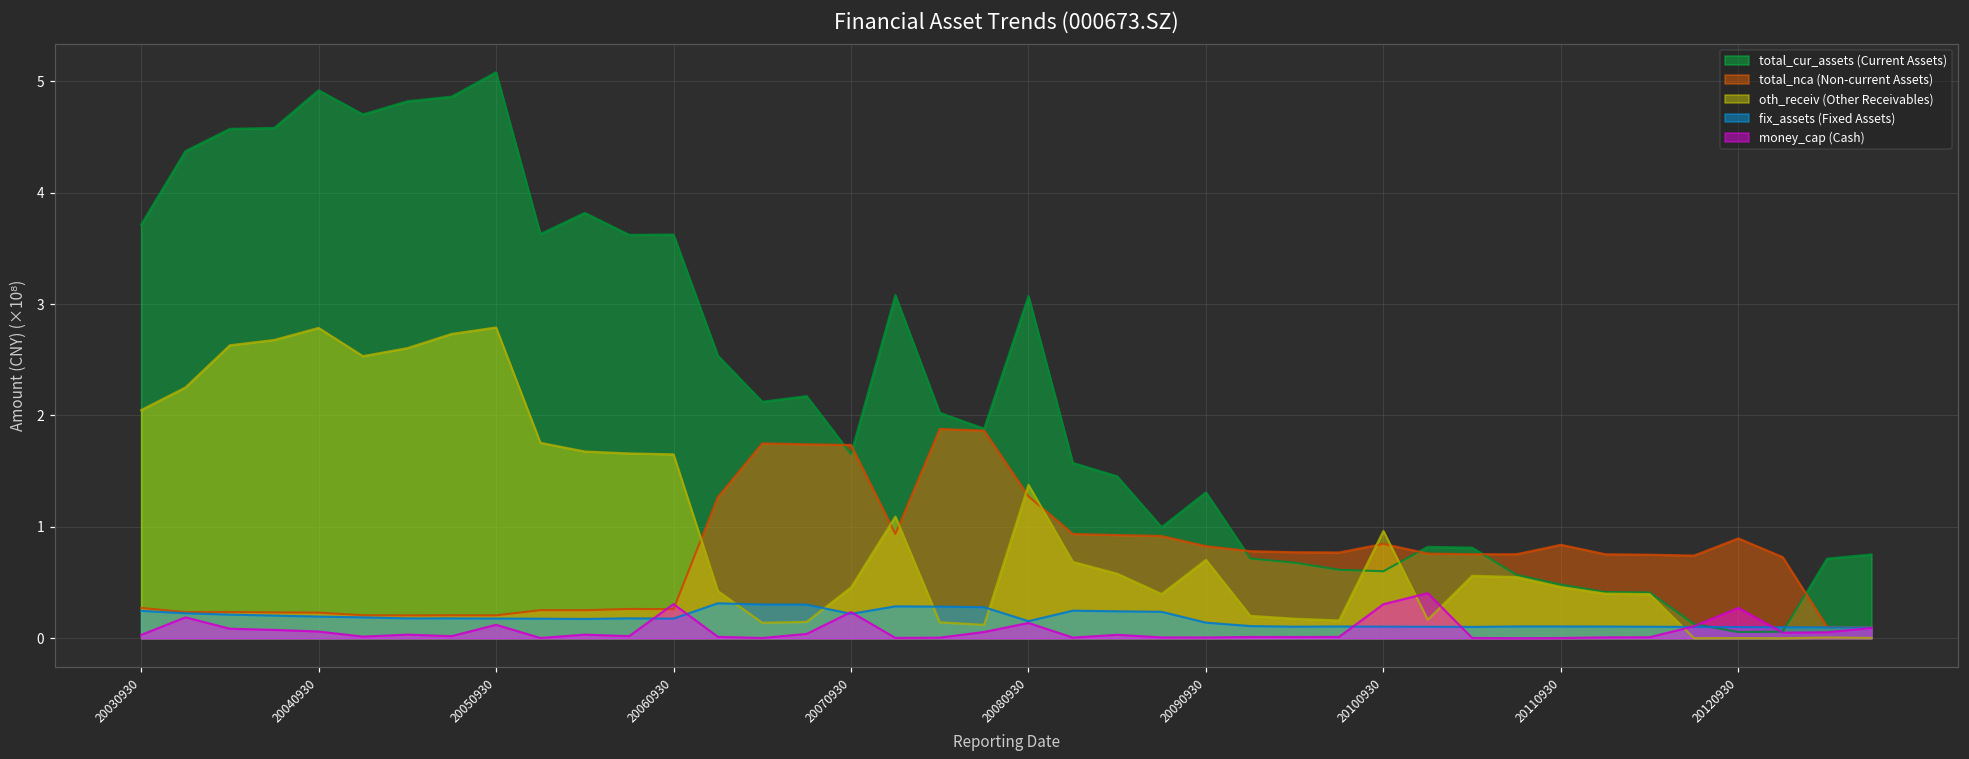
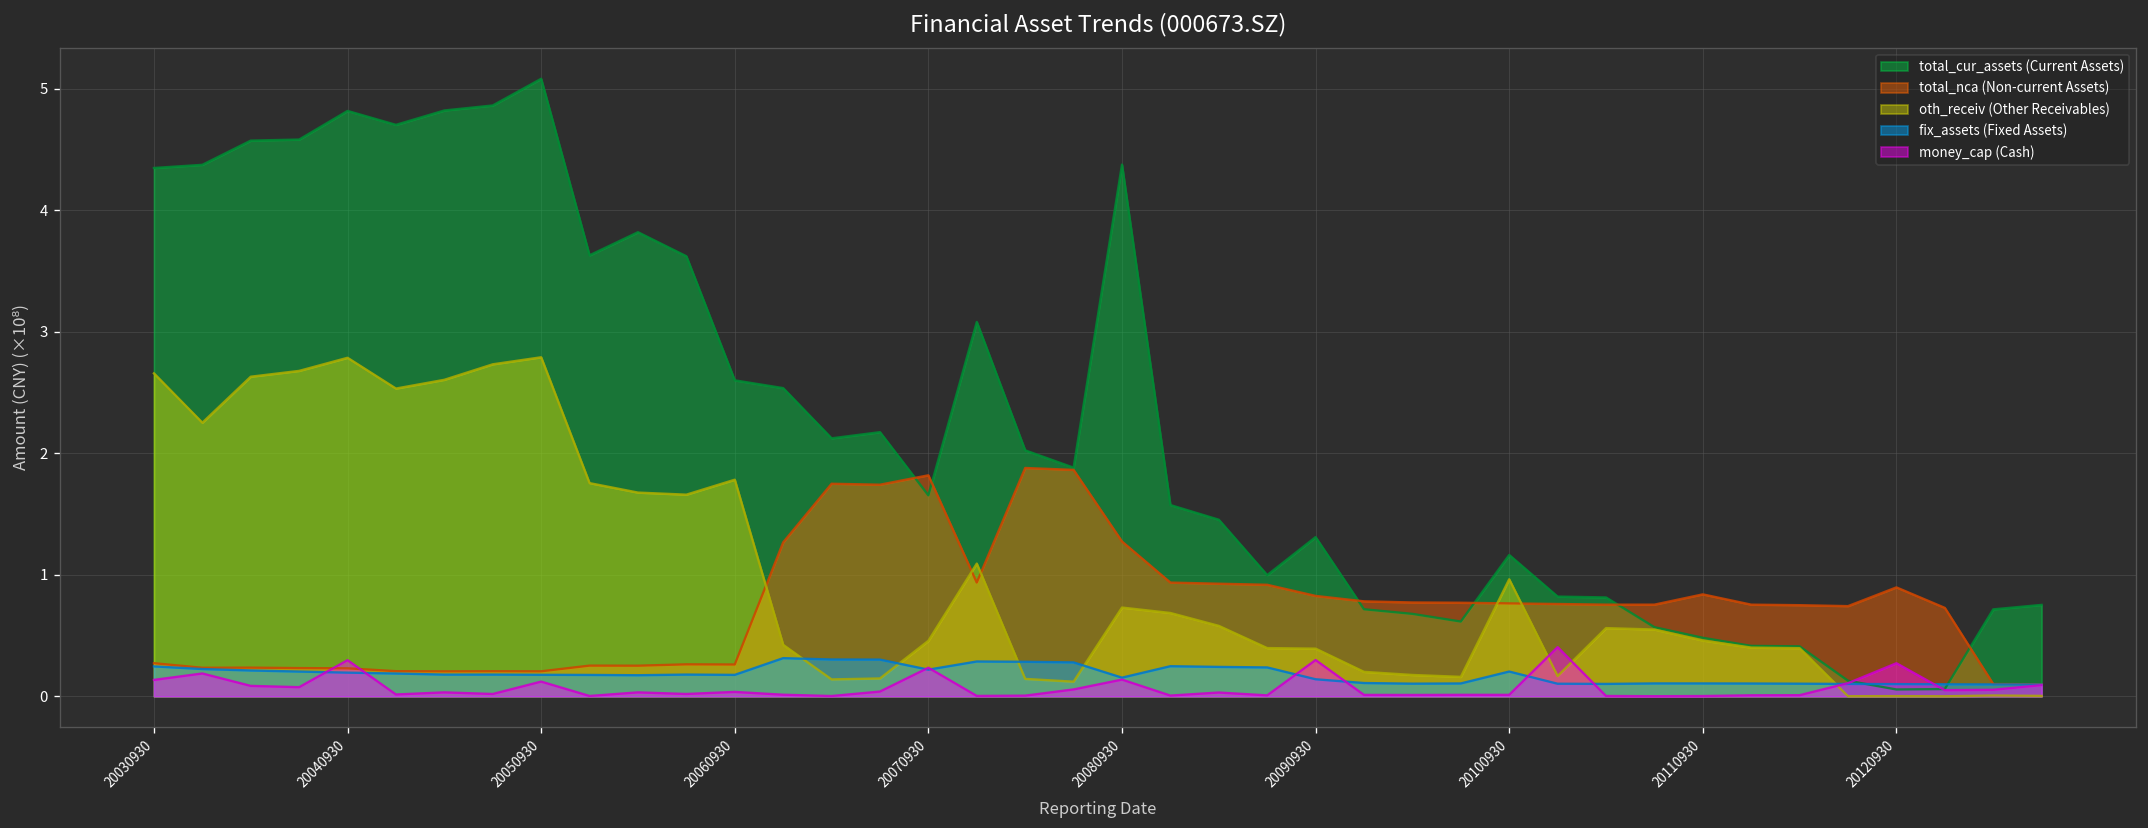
  {
    "total_cur_assets (Current Assets)": {
-     "20030930": 3.71,
-     "20040930": 4.92,
+     "20030930": 4.35,
+     "20040930": 4.82,
      "20050930": 5.08,
-     "20060930": 3.62,
+     "20060930": 2.60,
      "20070930": 1.65,
-     "20080930": 3.07,
+     "20080930": 4.38,
      "20090930": 1.31,
-     "20100930": 0.60,
+     "20100930": 1.16,
      "20120930": 0.06
    },
    "total_nca (Non-current Assets)": {
      "20030930": 0.27,
      "20040930": 0.23,
      "20050930": 0.21,
      "20060930": 0.26,
-     "20070930": 1.73,
+     "20070930": 1.82,
      "20080930": 1.27,
      "20090930": 0.83,
-     "20100930": 0.85,
+     "20100930": 0.76,
      "20110930": 0.84,
      "20120930": 0.90
    },
    "oth_receiv (Other Receivables)": {
-     "20030930": 2.05,
+     "20030930": 2.66,
      "20040930": 2.79,
      "20050930": 2.79,
-     "20060930": 1.65,
+     "20060930": 1.78,
      "20070930": 0.46,
-     "20080930": 1.38,
-     "20090930": 0.70,
+     "20080930": 0.73,
+     "20090930": 0.39,
      "20100930": 0.96,
      "20120930": 0.00
    },
    "fix_assets (Fixed Assets)": {
      "20030930": 0.25,
      "20040930": 0.19,
      "20050930": 0.18,
      "20060930": 0.18,
      "20090930": 0.14,
-     "20100930": 0.10,
+     "20100930": 0.20,
      "20110930": 0.11,
      "20120930": 0.10
    },
    "money_cap (Cash)": {
-     "20030930": 0.03,
-     "20040930": 0.06,
+     "20030930": 0.13,
+     "20040930": 0.30,
      "20050930": 0.12,
-     "20060930": 0.31,
-     "20090930": 0.01,
-     "20100930": 0.31,
+     "20060930": 0.04,
+     "20090930": 0.30,
+     "20100930": 0.01,
      "20110930": 0.00,
      "20120930": 0.27
    }
  }
